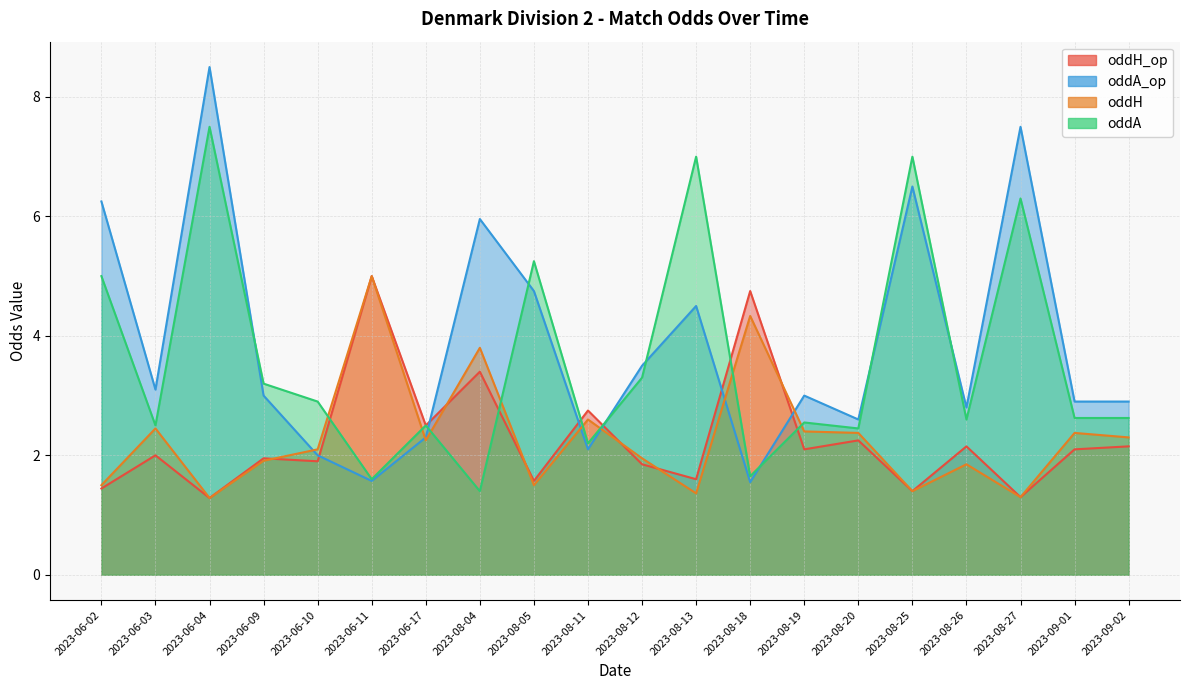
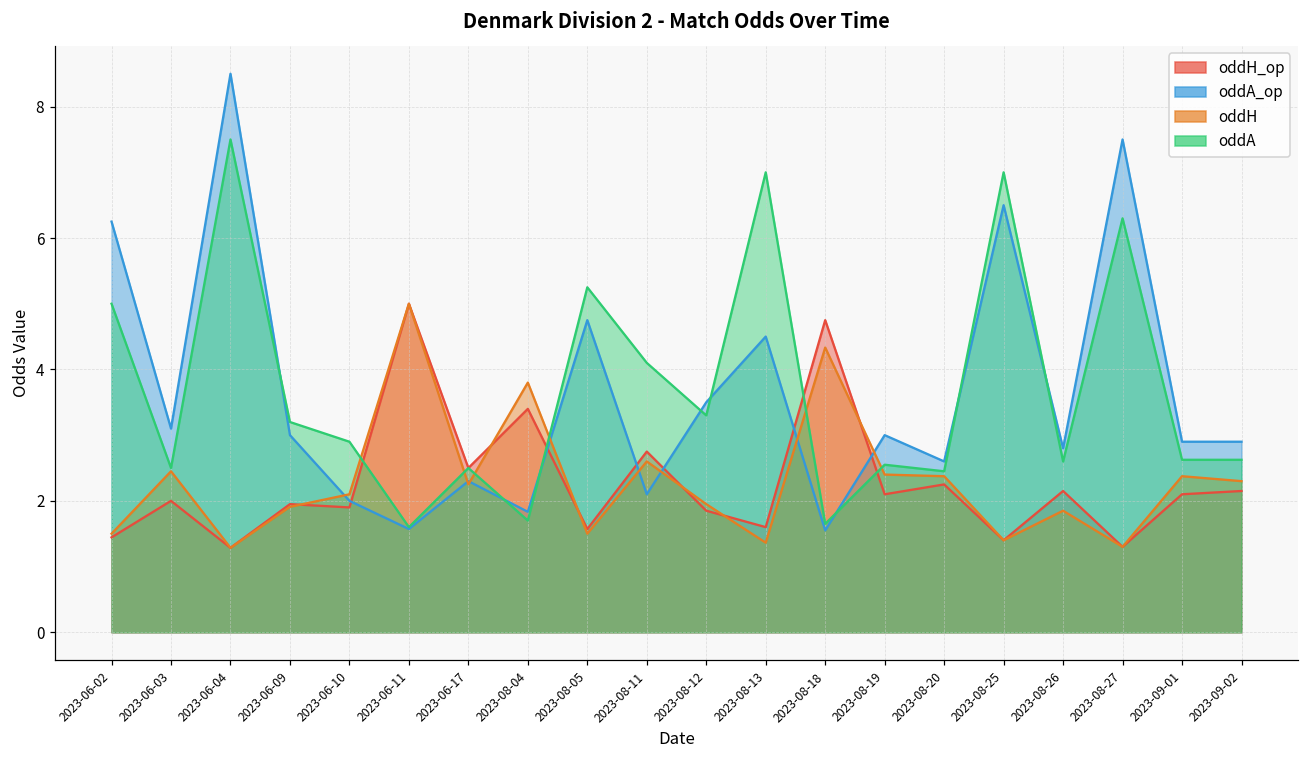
  {
    "oddA_op": {
      "2023-06-02": 6.3,
      "2023-06-03": 3.1,
      "2023-06-04": 8.5,
      "2023-06-09": 3.0,
      "2023-06-10": 2.0,
      "2023-06-17": 2.3,
-     "2023-08-04": 6.0,
+     "2023-08-04": 1.8,
      "2023-08-05": 4.8,
      "2023-08-11": 2.1,
      "2023-08-12": 3.5,
      "2023-08-13": 4.5,
      "2023-08-18": 1.6,
      "2023-08-19": 3.0,
      "2023-08-20": 2.6,
      "2023-08-25": 6.5,
      "2023-08-26": 2.8,
      "2023-08-27": 7.5,
      "2023-09-01": 2.9,
      "2023-09-02": 2.9
    },
    "oddA": {
      "2023-06-02": 5.0,
      "2023-06-03": 2.5,
      "2023-06-04": 7.5,
      "2023-06-09": 3.2,
      "2023-06-10": 2.9,
-     "2023-08-04": 1.4,
+     "2023-08-04": 1.7,
      "2023-08-05": 5.3,
-     "2023-08-11": 2.2,
+     "2023-08-11": 4.1,
      "2023-08-12": 3.3,
      "2023-08-13": 7.0,
      "2023-08-18": 1.7,
      "2023-08-19": 2.6,
      "2023-08-20": 2.5,
      "2023-08-25": 7.0,
      "2023-08-26": 2.6,
      "2023-08-27": 6.3,
      "2023-09-01": 2.6,
      "2023-09-02": 2.6
    }
  }
